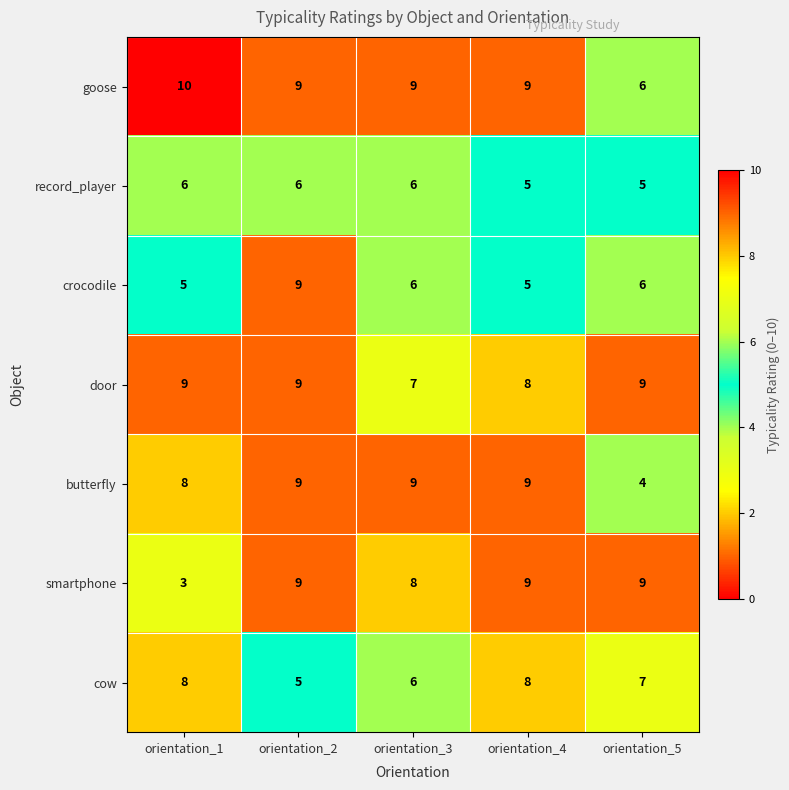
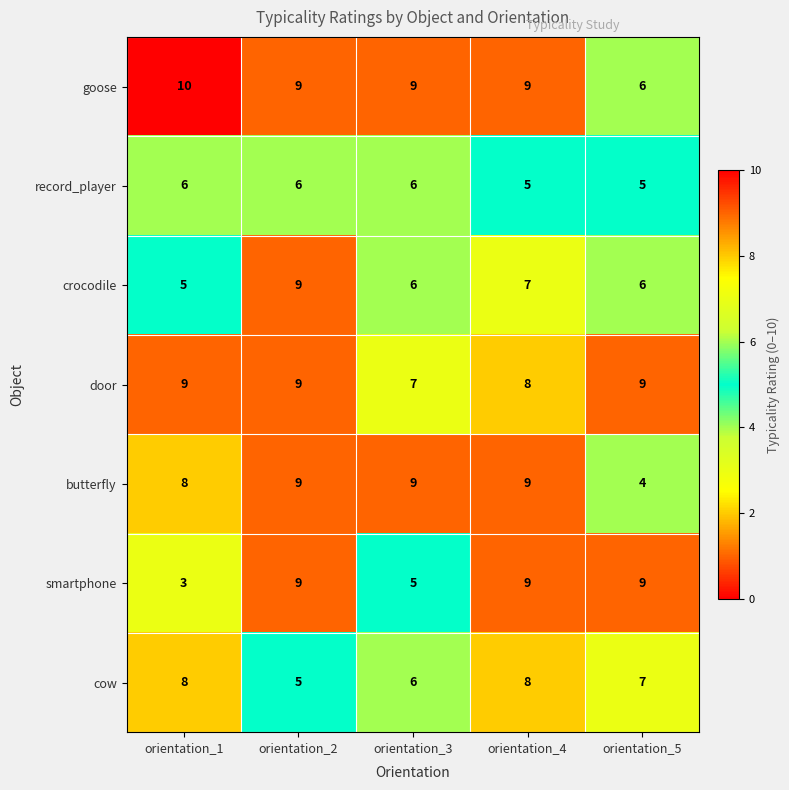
  {
    "goose": {
      "orientation_1": 10,
      "orientation_2": 9,
      "orientation_3": 9,
      "orientation_4": 9,
      "orientation_5": 6
    },
    "record_player": {
      "orientation_1": 6,
      "orientation_2": 6,
      "orientation_3": 6,
      "orientation_4": 5,
      "orientation_5": 5
    },
    "crocodile": {
      "orientation_1": 5,
      "orientation_2": 9,
      "orientation_3": 6,
-     "orientation_4": 5,
+     "orientation_4": 7,
      "orientation_5": 6
    },
    "door": {
      "orientation_1": 9,
      "orientation_2": 9,
      "orientation_3": 7,
      "orientation_4": 8,
      "orientation_5": 9
    },
    "butterfly": {
      "orientation_1": 8,
      "orientation_2": 9,
      "orientation_3": 9,
      "orientation_4": 9,
      "orientation_5": 4
    },
    "smartphone": {
      "orientation_1": 3,
      "orientation_2": 9,
-     "orientation_3": 8,
+     "orientation_3": 5,
      "orientation_4": 9,
      "orientation_5": 9
    },
    "cow": {
      "orientation_1": 8,
      "orientation_2": 5,
      "orientation_3": 6,
      "orientation_4": 8,
      "orientation_5": 7
    }
  }
